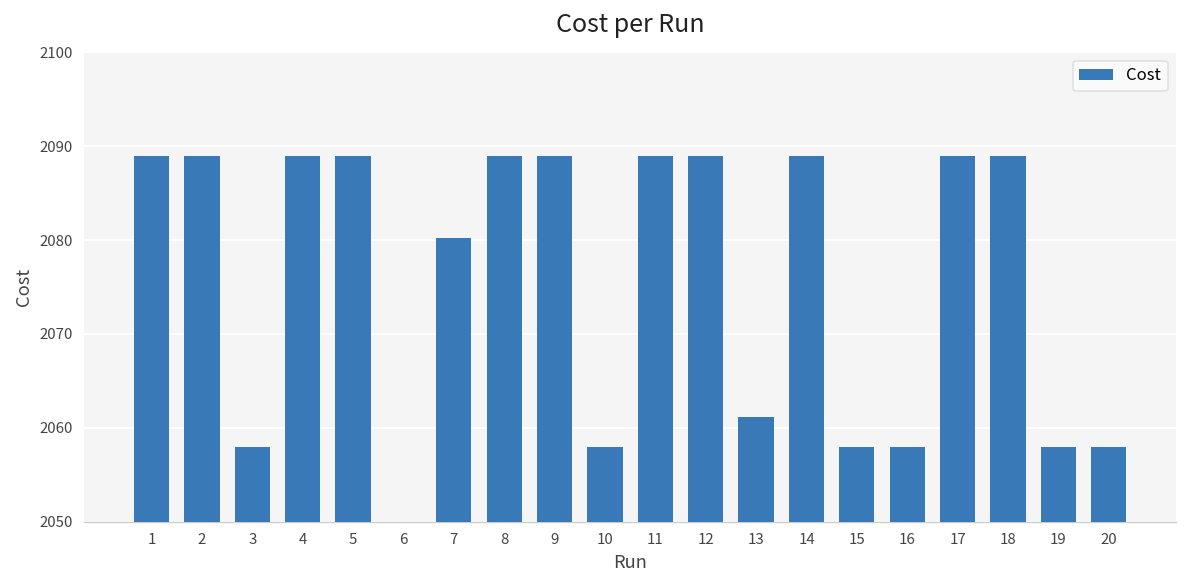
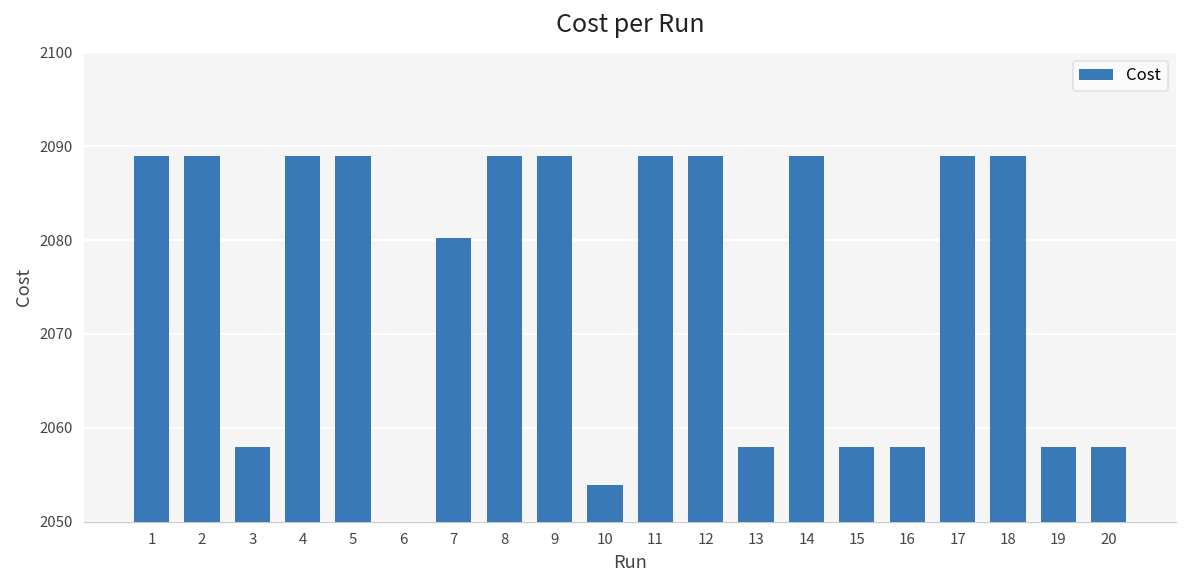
  {
    "1": 2089,
    "2": 2089,
    "3": 2058,
    "4": 2089,
    "5": 2089,
    "7": 2080,
    "8": 2089,
    "9": 2089,
-   "10": 2058,
+   "10": 2054,
    "11": 2089,
    "12": 2089,
-   "13": 2061,
+   "13": 2058,
    "14": 2089,
    "15": 2058,
    "16": 2058,
    "17": 2089,
    "18": 2089,
    "19": 2058,
    "20": 2058
  }
